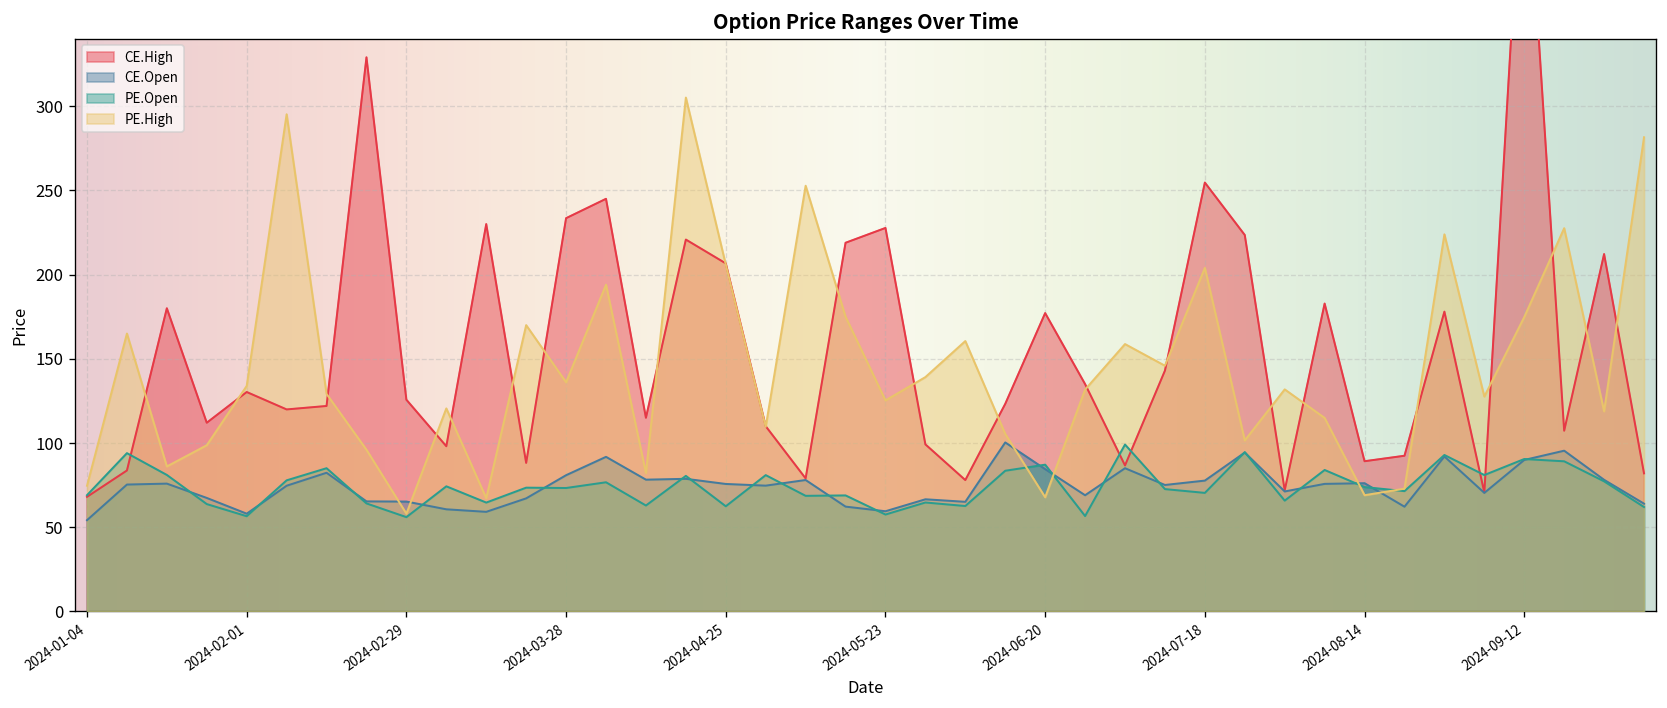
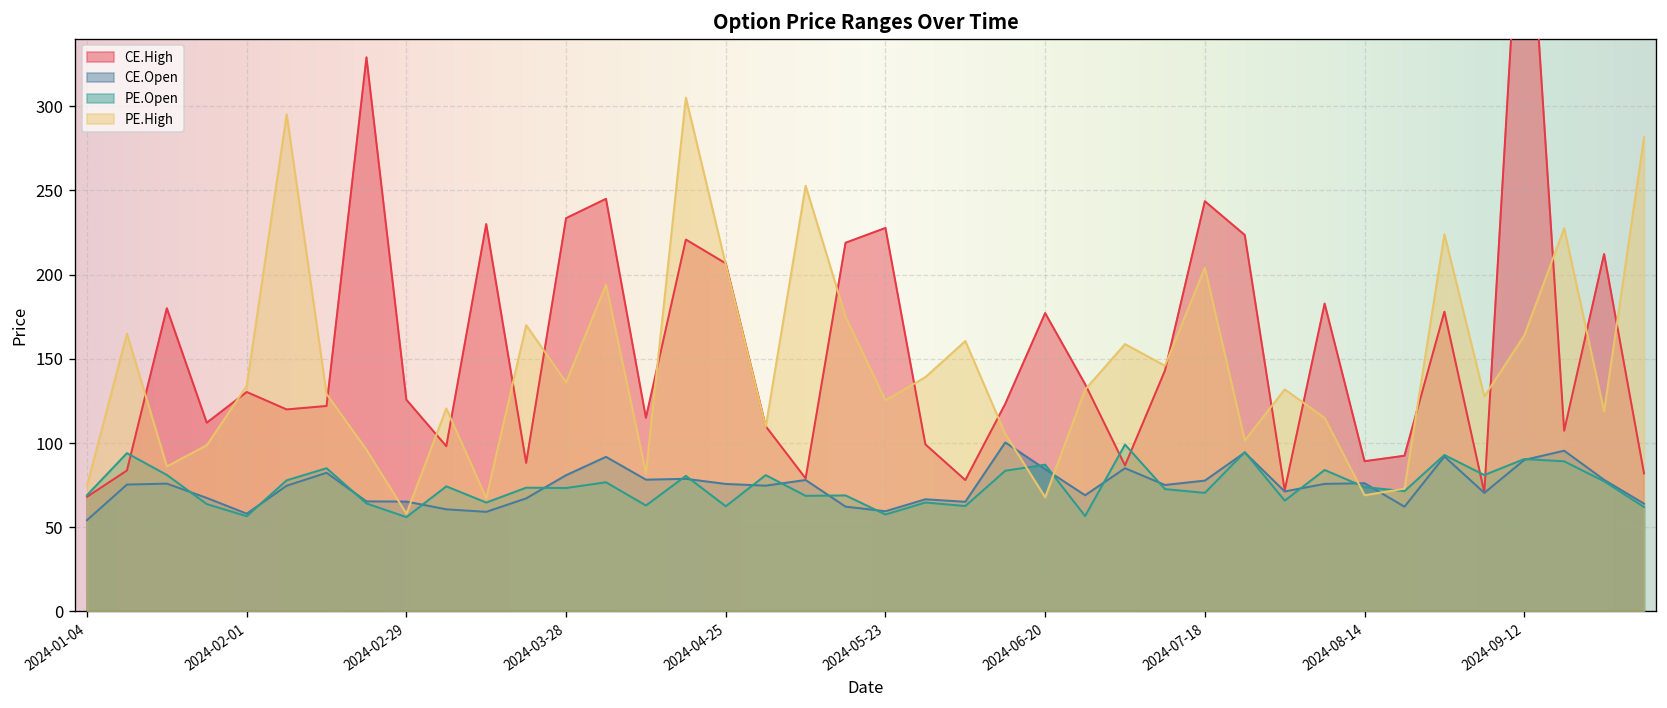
  {
    "CE.High": {
      "2024-02-01": 130,
      "2024-02-29": 126,
      "2024-03-28": 234,
      "2024-05-23": 228,
      "2024-06-20": 177,
-     "2024-07-18": 255,
+     "2024-07-18": 244,
      "2024-08-14": 89
    },
    "PE.High": {
      "2024-01-04": 75,
      "2024-02-01": 134,
      "2024-02-29": 58,
      "2024-03-28": 136,
      "2024-05-23": 125,
      "2024-06-20": 68,
      "2024-07-18": 204,
      "2024-08-14": 69,
-     "2024-09-12": 175
+     "2024-09-12": 164
    }
  }
